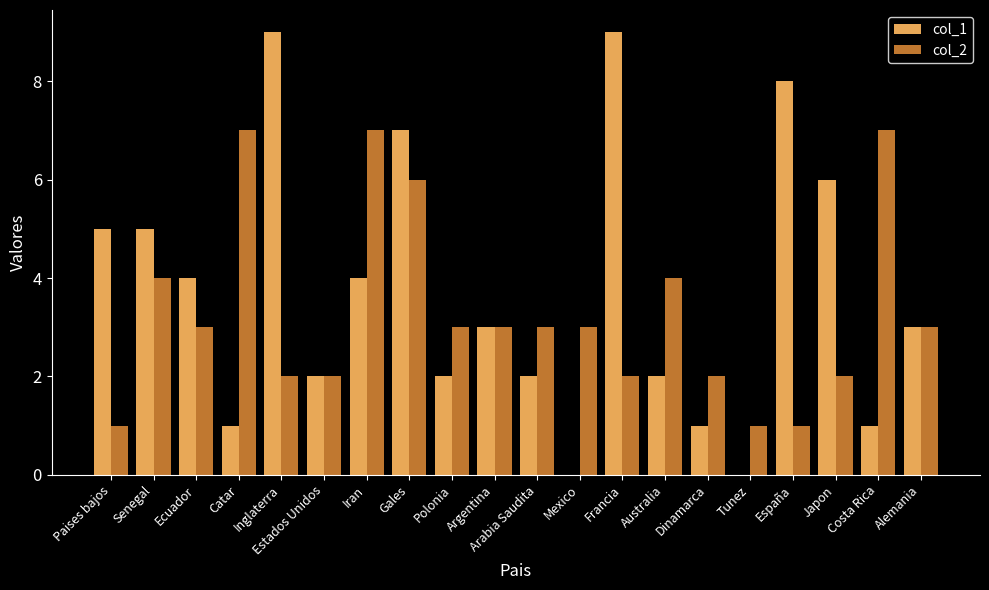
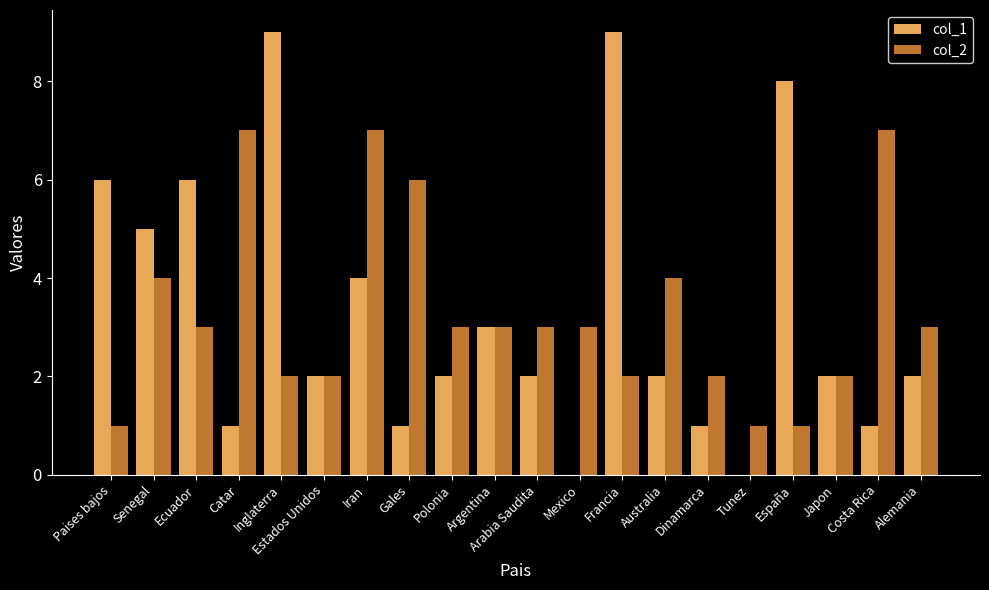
  {
    "col_1": {
-     "Paises bajos": 5,
+     "Paises bajos": 6,
      "Senegal": 5,
-     "Ecuador": 4,
+     "Ecuador": 6,
      "Catar": 1,
      "Inglaterra": 9,
      "Estados Unidos": 2,
      "Iran": 4,
-     "Gales": 7,
+     "Gales": 1,
      "Polonia": 2,
      "Argentina": 3,
      "Arabia Saudita": 2,
      "Mexico": 0,
      "Francia": 9,
      "Australia": 2,
      "Dinamarca": 1,
      "Tunez": 0,
      "España": 8,
-     "Japon": 6,
+     "Japon": 2,
      "Costa Rica": 1,
-     "Alemania": 3
+     "Alemania": 2
    },
    "col_2": {
      "Paises bajos": 1,
      "Senegal": 4,
      "Ecuador": 3,
      "Catar": 7,
      "Inglaterra": 2,
      "Estados Unidos": 2,
      "Iran": 7,
      "Gales": 6,
      "Polonia": 3,
      "Argentina": 3,
      "Arabia Saudita": 3,
      "Mexico": 3,
      "Francia": 2,
      "Australia": 4,
      "Dinamarca": 2,
      "Tunez": 1,
      "España": 1,
      "Japon": 2,
      "Costa Rica": 7,
      "Alemania": 3
    }
  }
